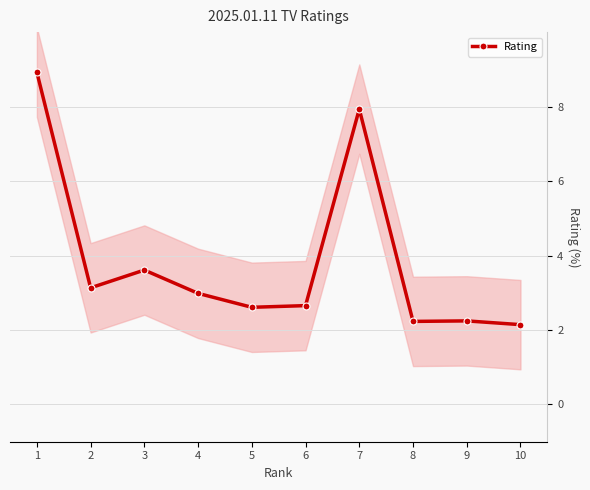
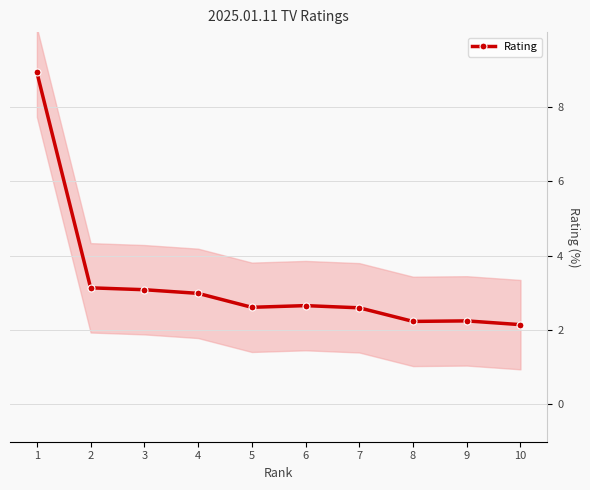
  {
    "Rating": {
      "1": 8.9,
      "2": 3.1,
-     "3": 3.6,
+     "3": 3.1,
      "4": 3.0,
      "5": 2.6,
      "6": 2.7,
-     "7": 7.9,
+     "7": 2.6,
      "8": 2.2,
      "9": 2.2,
      "10": 2.1
    }
  }
